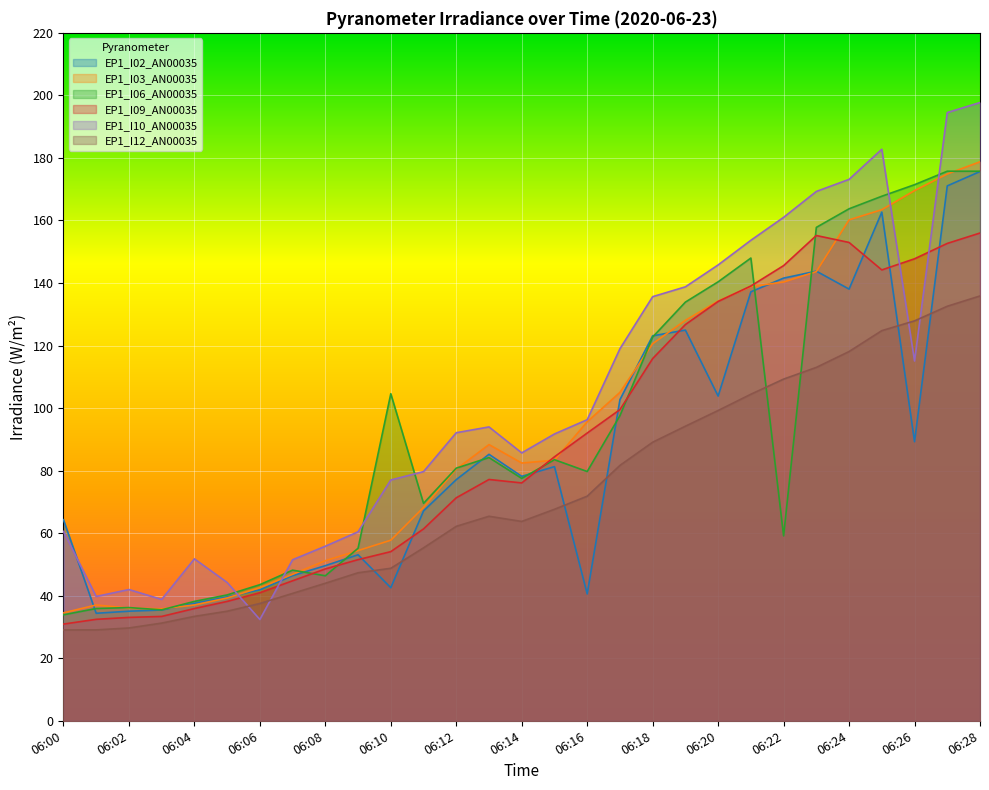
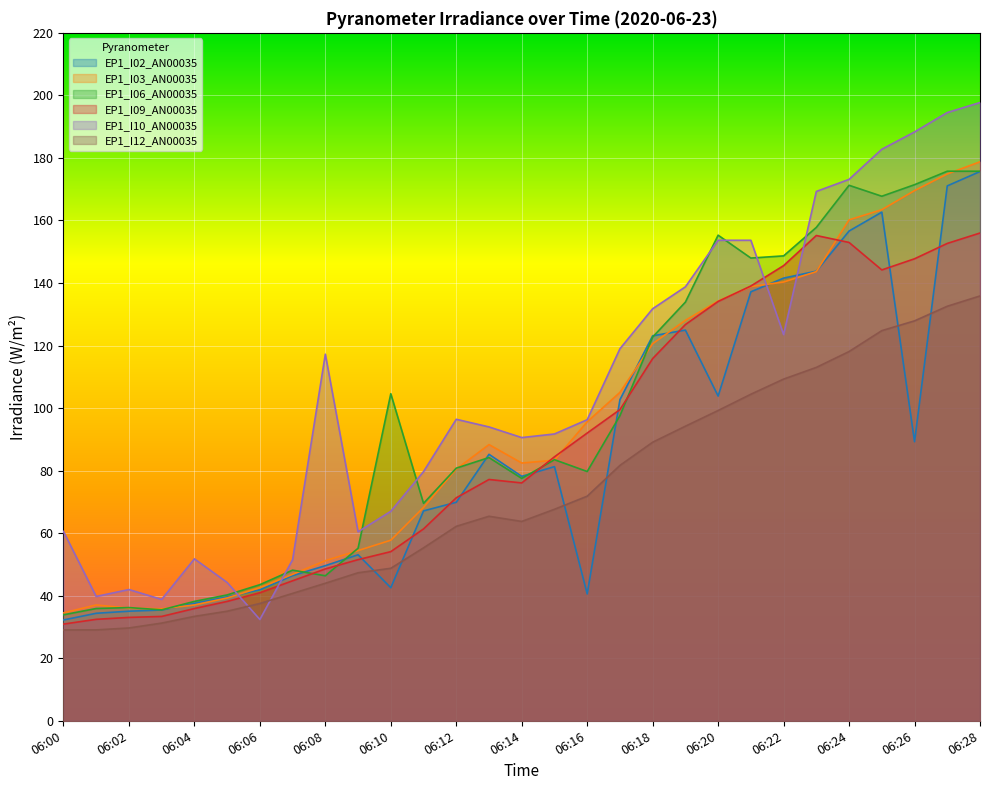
  {
    "EP1_I02_AN00035": {
-     "06:00": 64,
+     "06:00": 32,
      "06:02": 35,
      "06:08": 50,
      "06:10": 43,
-     "06:12": 77,
+     "06:12": 70,
      "06:16": 41,
      "06:20": 104,
      "06:22": 142,
-     "06:24": 138,
+     "06:24": 157,
      "06:26": 89
    },
    "EP1_I06_AN00035": {
      "06:06": 44,
      "06:08": 46,
      "06:10": 105,
      "06:16": 80,
-     "06:20": 140,
-     "06:22": 59,
-     "06:24": 164,
+     "06:20": 155,
+     "06:22": 149,
+     "06:24": 171,
      "06:26": 171
    },
    "EP1_I10_AN00035": {
      "06:00": 61,
      "06:02": 42,
      "06:04": 52,
      "06:06": 32,
-     "06:08": 56,
-     "06:10": 77,
-     "06:12": 92,
-     "06:14": 86,
-     "06:18": 136,
-     "06:20": 146,
-     "06:22": 161,
+     "06:08": 117,
+     "06:10": 67,
+     "06:12": 96,
+     "06:14": 91,
+     "06:18": 132,
+     "06:20": 154,
+     "06:22": 124,
      "06:24": 173,
-     "06:26": 115,
+     "06:26": 188,
      "06:28": 198
    }
  }
